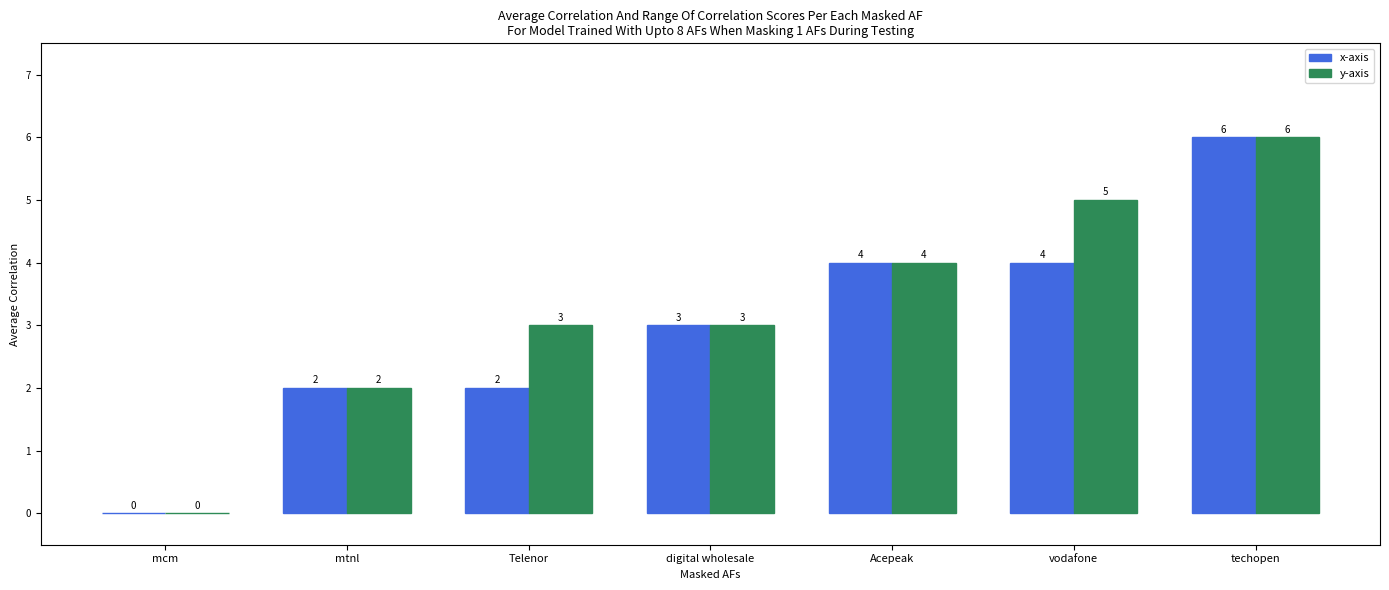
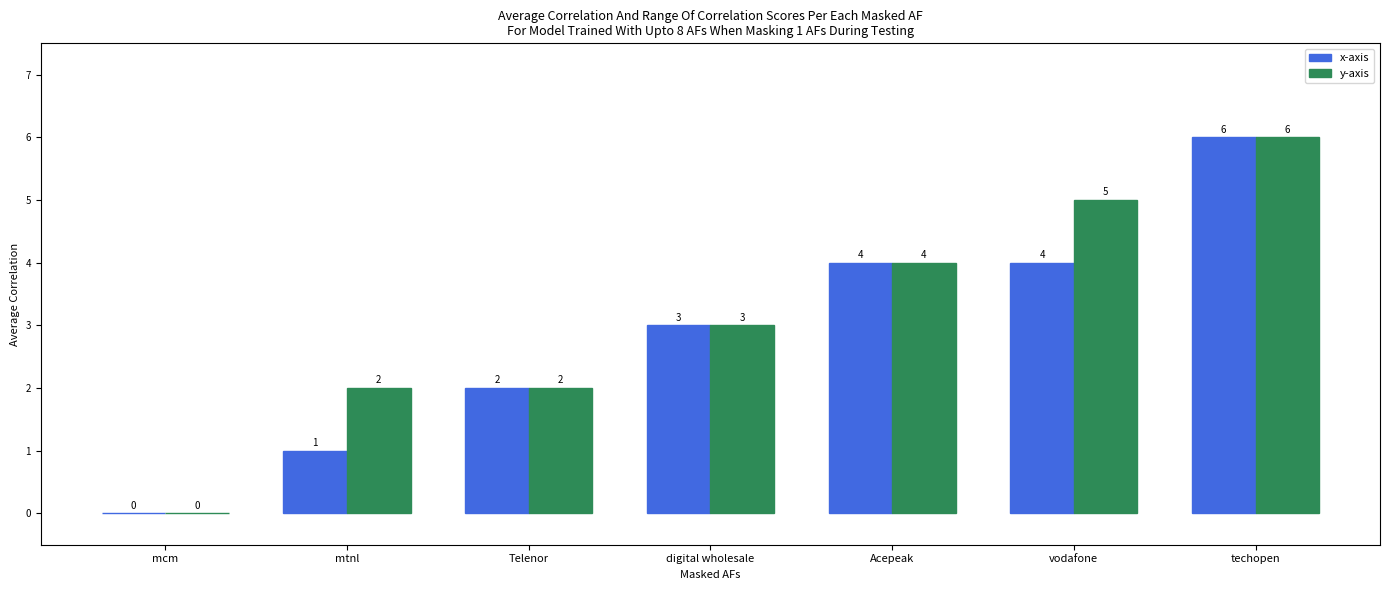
  {
    "x-axis": {
      "mcm": 0,
-     "mtnl": 2,
+     "mtnl": 1,
      "Telenor": 2,
      "digital wholesale": 3,
      "Acepeak": 4,
      "vodafone": 4,
      "techopen": 6
    },
    "y-axis": {
      "mcm": 0,
      "mtnl": 2,
-     "Telenor": 3,
+     "Telenor": 2,
      "digital wholesale": 3,
      "Acepeak": 4,
      "vodafone": 5,
      "techopen": 6
    }
  }
